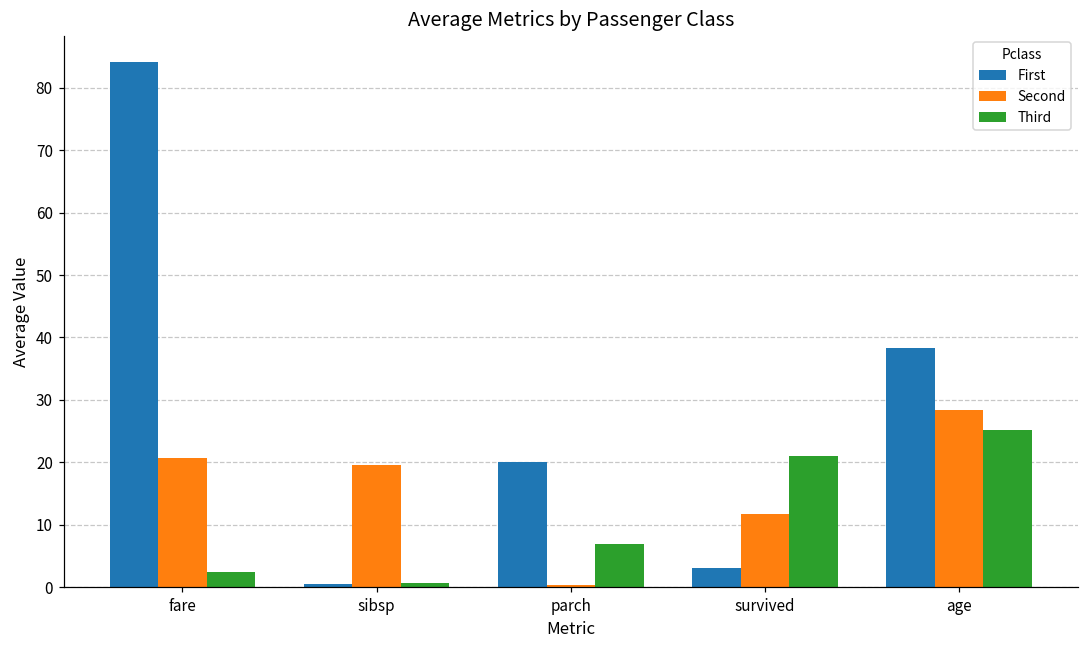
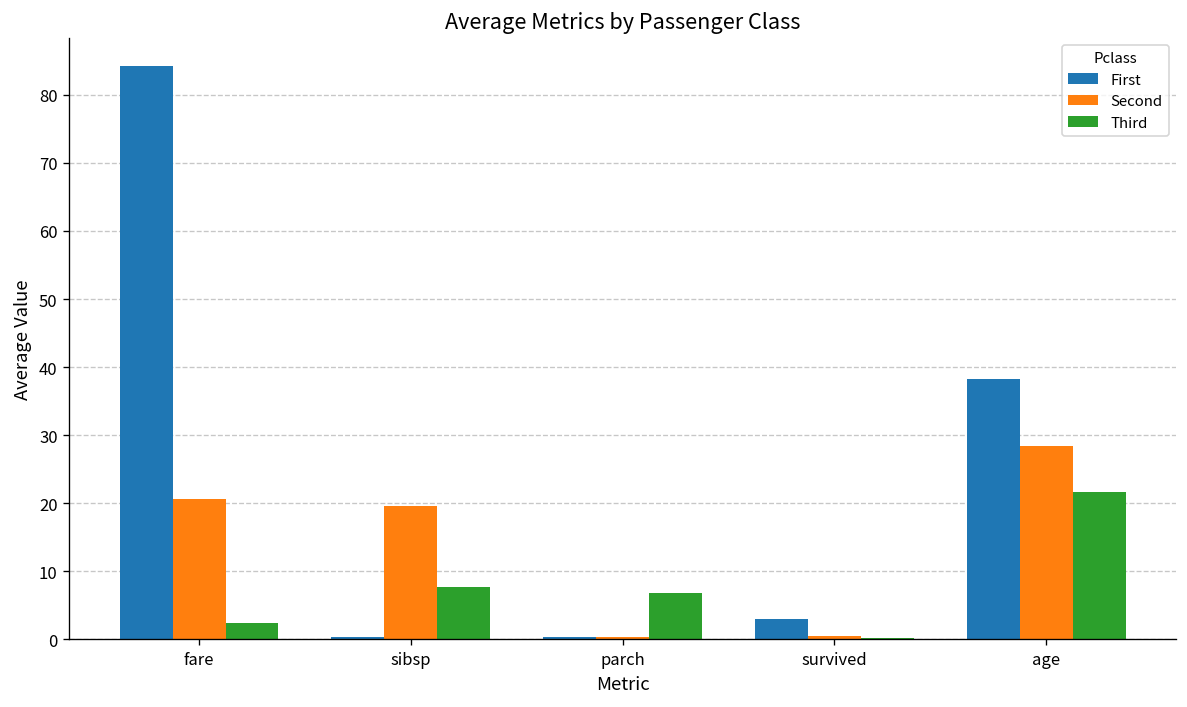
  {
    "First": {
      "fare": 84,
-     "parch": 20,
+     "parch": 0,
      "survived": 3,
      "age": 38
    },
    "Second": {
      "fare": 21,
      "sibsp": 20,
-     "survived": 12,
+     "survived": 0,
      "age": 28
    },
    "Third": {
      "fare": 2,
-     "sibsp": 1,
+     "sibsp": 8,
      "parch": 7,
-     "survived": 21,
-     "age": 25
+     "survived": 0,
+     "age": 22
    }
  }
